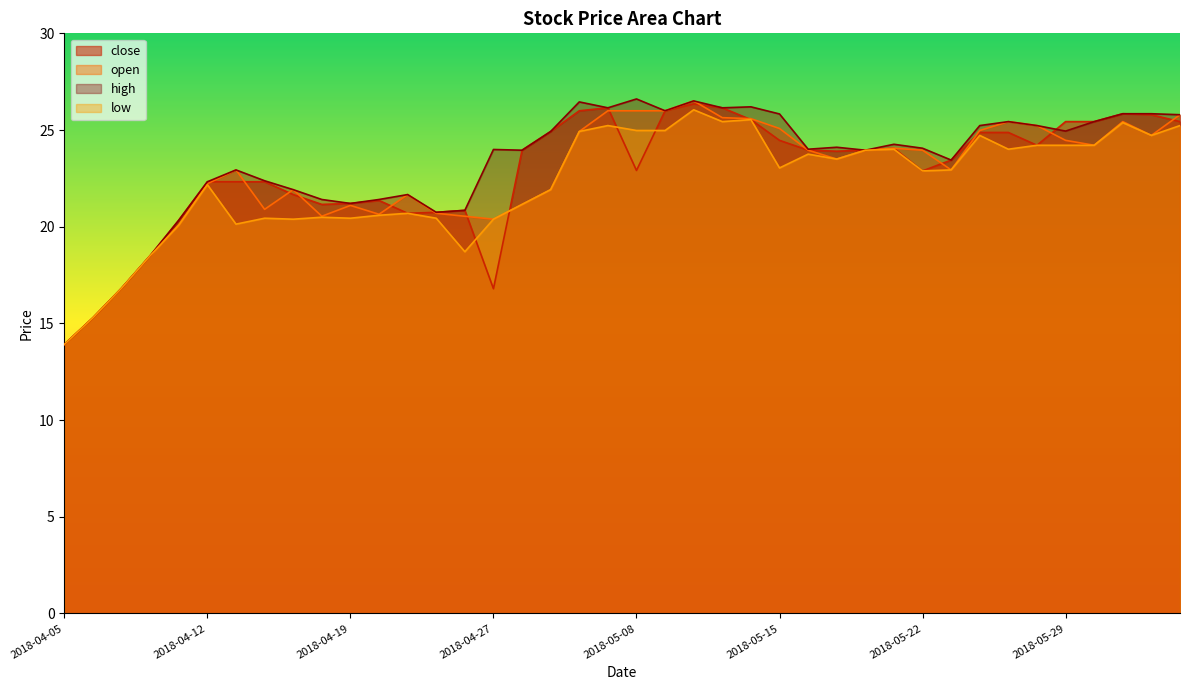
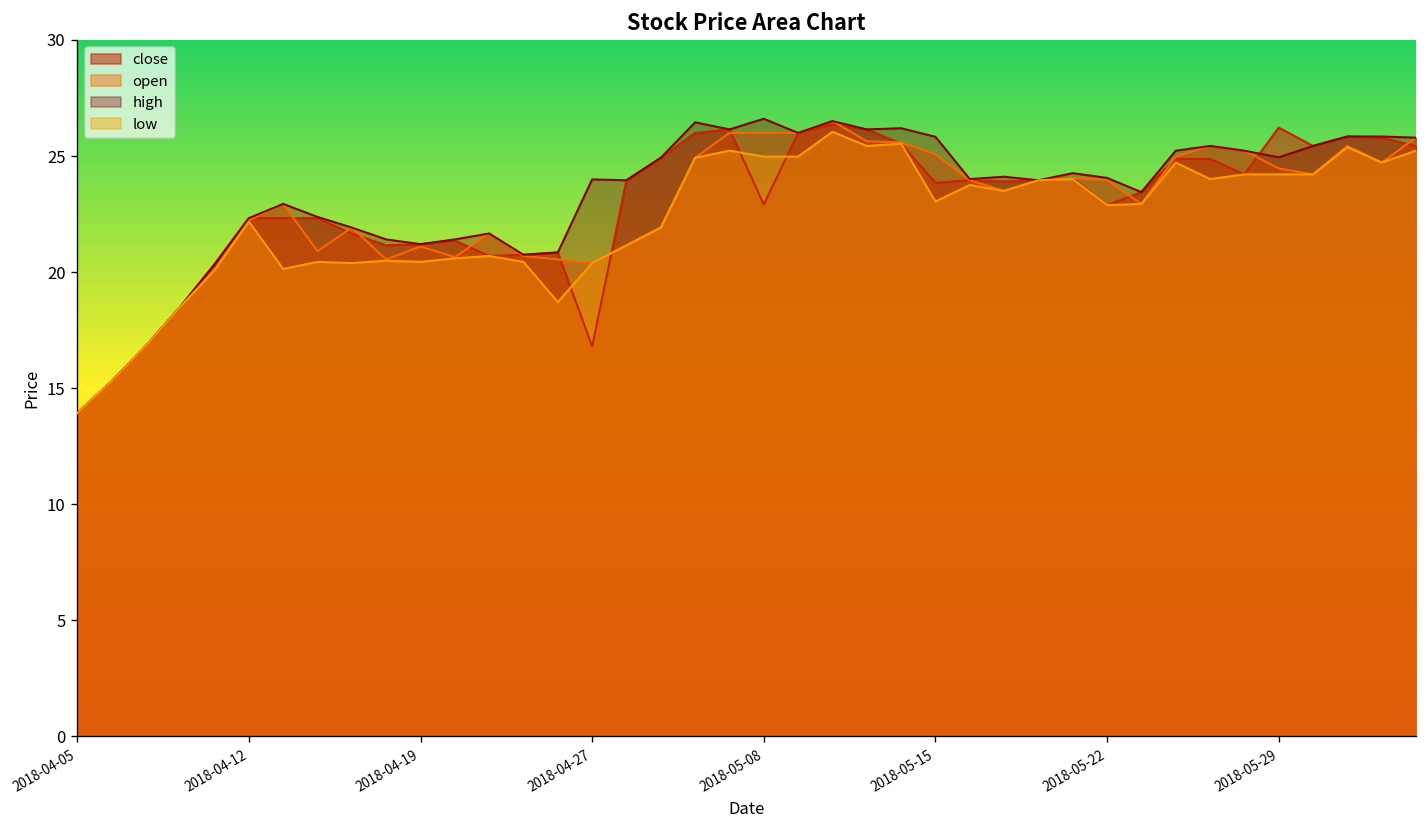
  {
    "close": {
      "2018-04-27": 16.8,
      "2018-05-08": 22.9,
-     "2018-05-15": 24.5,
-     "2018-05-29": 25.4
+     "2018-05-15": 23.8,
+     "2018-05-29": 26.2
    },
    "high": {
      "2018-04-27": 24.0,
      "2018-05-08": 26.6,
      "2018-05-15": 25.8,
      "2018-05-29": 24.9
    }
  }
